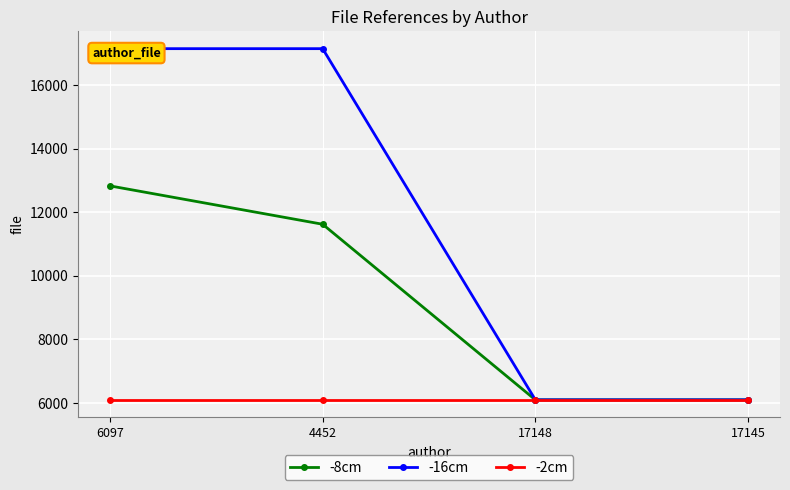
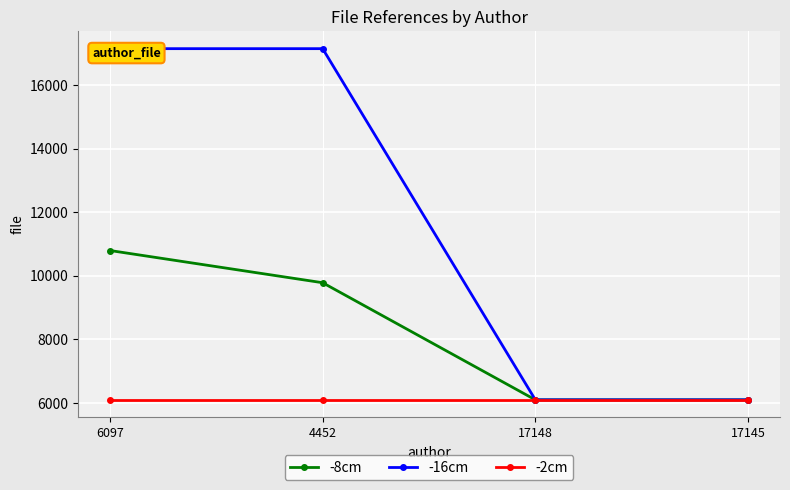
  {
    "-8cm": {
-     "6097": 12800,
-     "4452": 11600
+     "6097": 10800,
+     "4452": 9800
    },
    "-16cm": {
      "4452": 17100
    },
    "-2cm": {
      "6097": 6100,
      "4452": 6100
    }
  }
